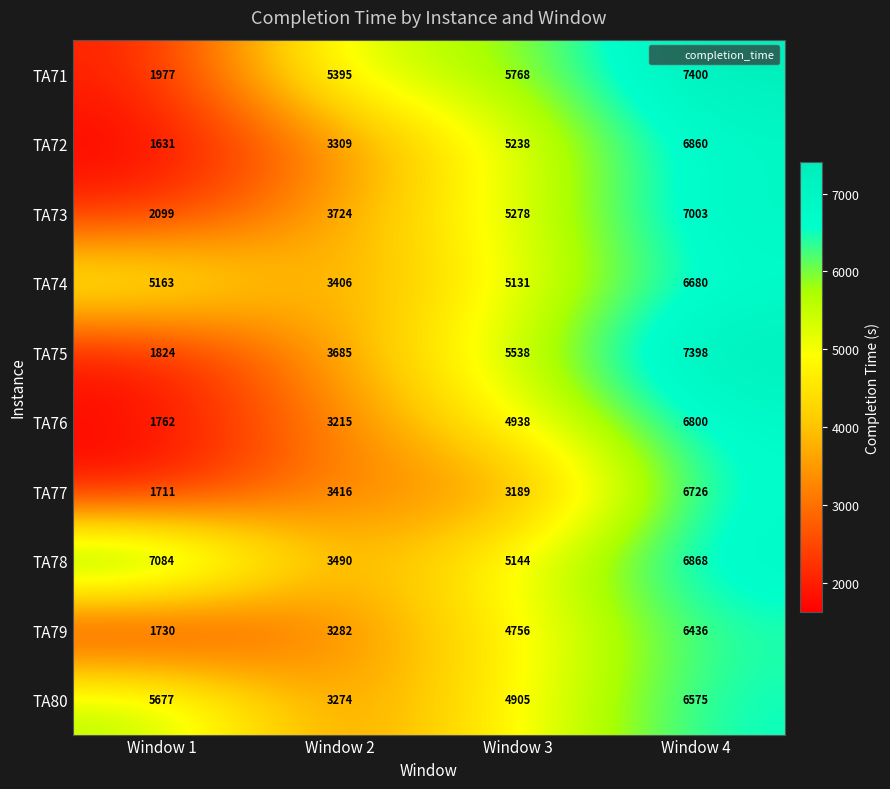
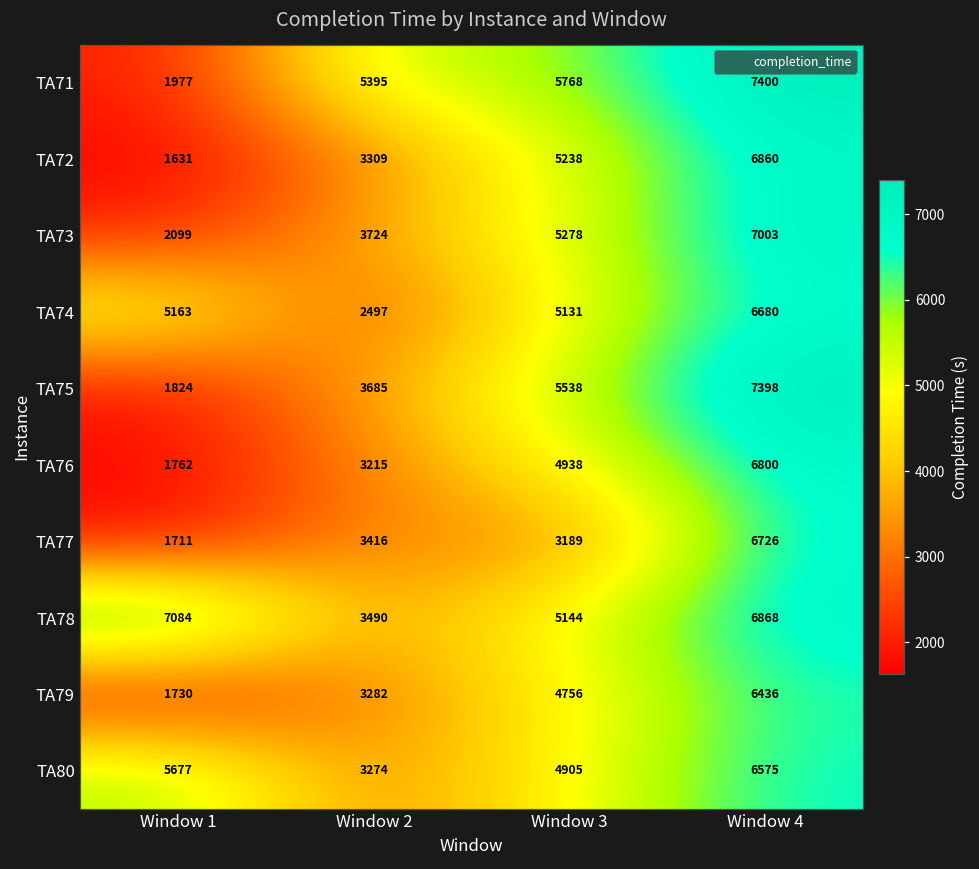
  {
    "TA71": {
      "Window 1": 1977,
      "Window 2": 5395,
      "Window 3": 5768,
      "Window 4": 7400
    },
    "TA72": {
      "Window 1": 1631,
      "Window 2": 3309,
      "Window 3": 5238,
      "Window 4": 6860
    },
    "TA73": {
      "Window 1": 2099,
      "Window 2": 3724,
      "Window 3": 5278,
      "Window 4": 7003
    },
    "TA74": {
      "Window 1": 5163,
-     "Window 2": 3406,
+     "Window 2": 2497,
      "Window 3": 5131,
      "Window 4": 6680
    },
    "TA75": {
      "Window 1": 1824,
      "Window 2": 3685,
      "Window 3": 5538,
      "Window 4": 7398
    },
    "TA76": {
      "Window 1": 1762,
      "Window 2": 3215,
      "Window 3": 4938,
      "Window 4": 6800
    },
    "TA77": {
      "Window 1": 1711,
      "Window 2": 3416,
      "Window 3": 3189,
      "Window 4": 6726
    },
    "TA78": {
      "Window 1": 7084,
      "Window 2": 3490,
      "Window 3": 5144,
      "Window 4": 6868
    },
    "TA79": {
      "Window 1": 1730,
      "Window 2": 3282,
      "Window 3": 4756,
      "Window 4": 6436
    },
    "TA80": {
      "Window 1": 5677,
      "Window 2": 3274,
      "Window 3": 4905,
      "Window 4": 6575
    }
  }
